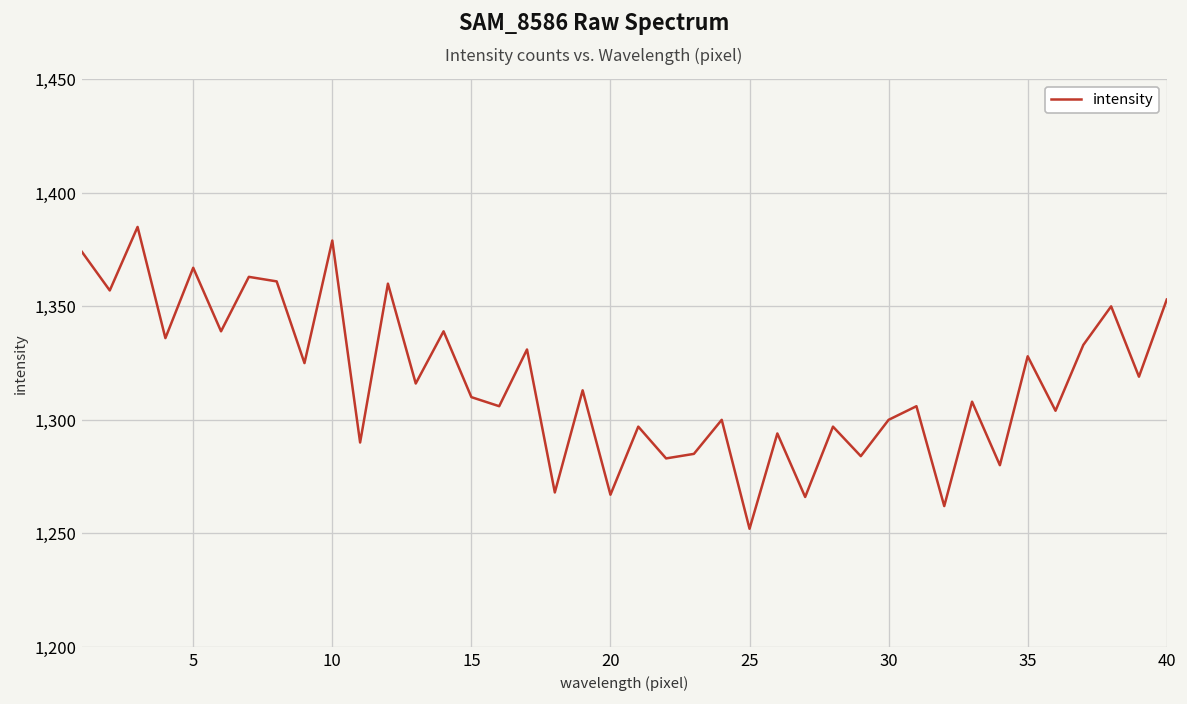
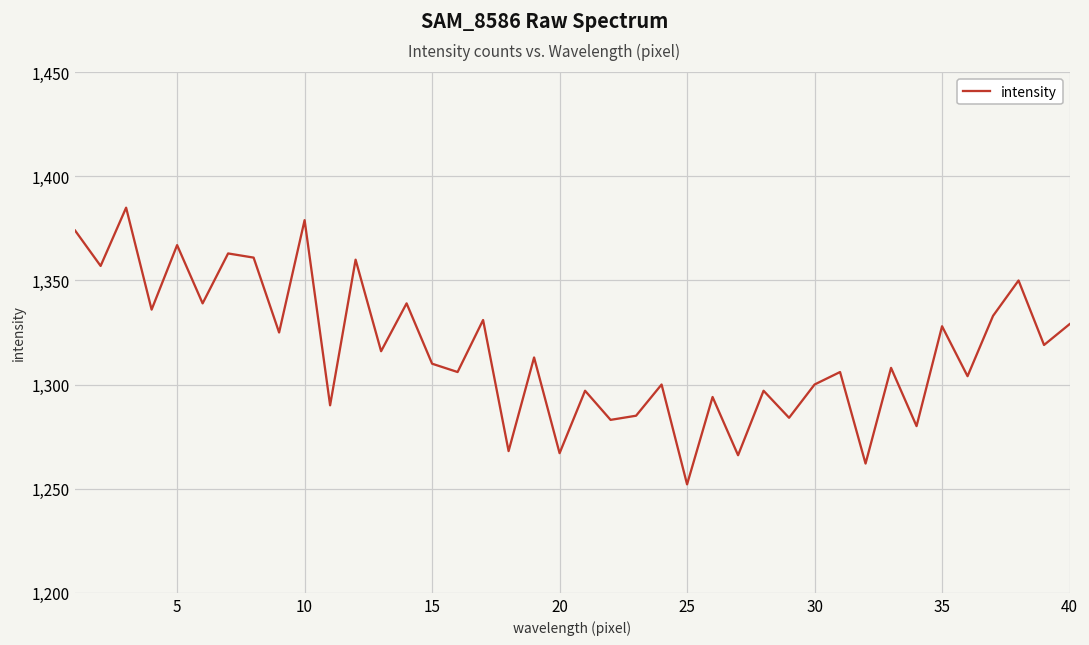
  {
    "5": "1,367",
    "10": "1,379",
    "15": "1,310",
    "20": "1,267",
    "25": "1,252",
    "30": "1,300",
    "35": "1,328",
-   "40": "1,353"
+   "40": "1,329"
  }
